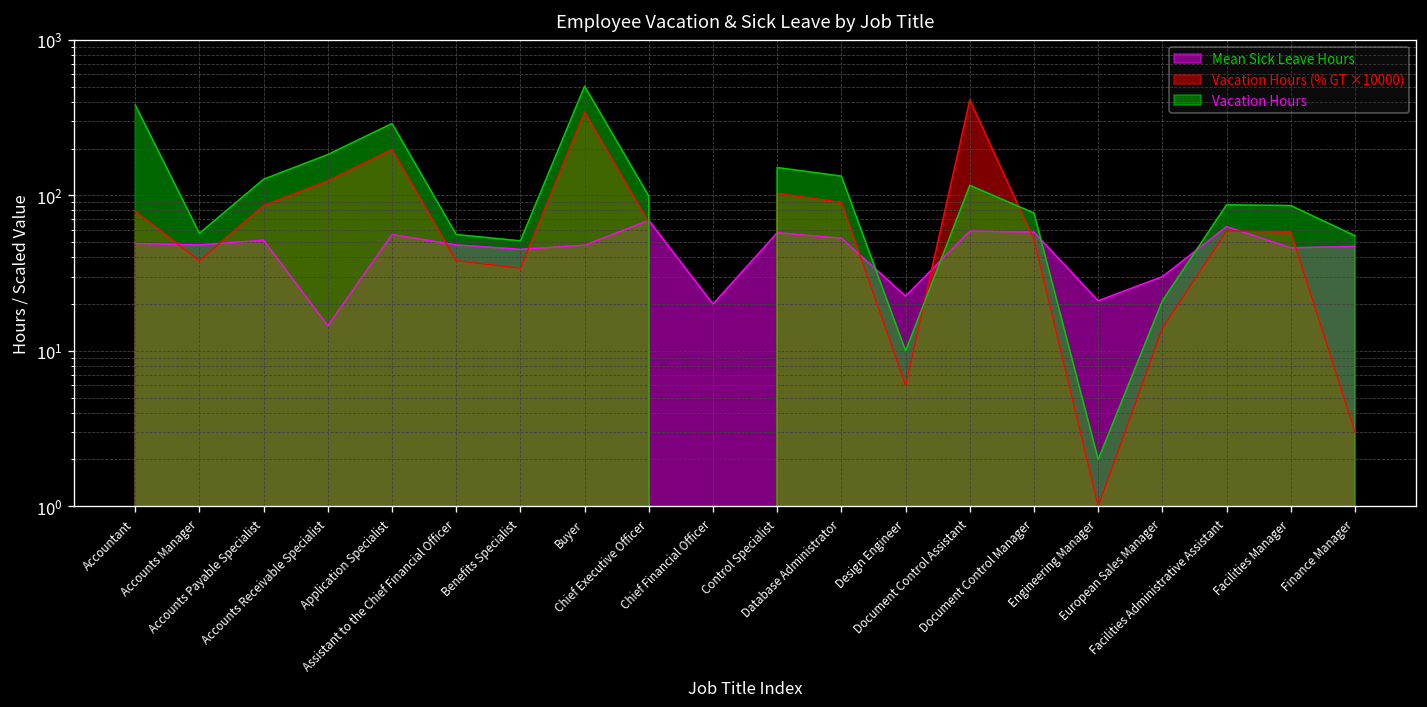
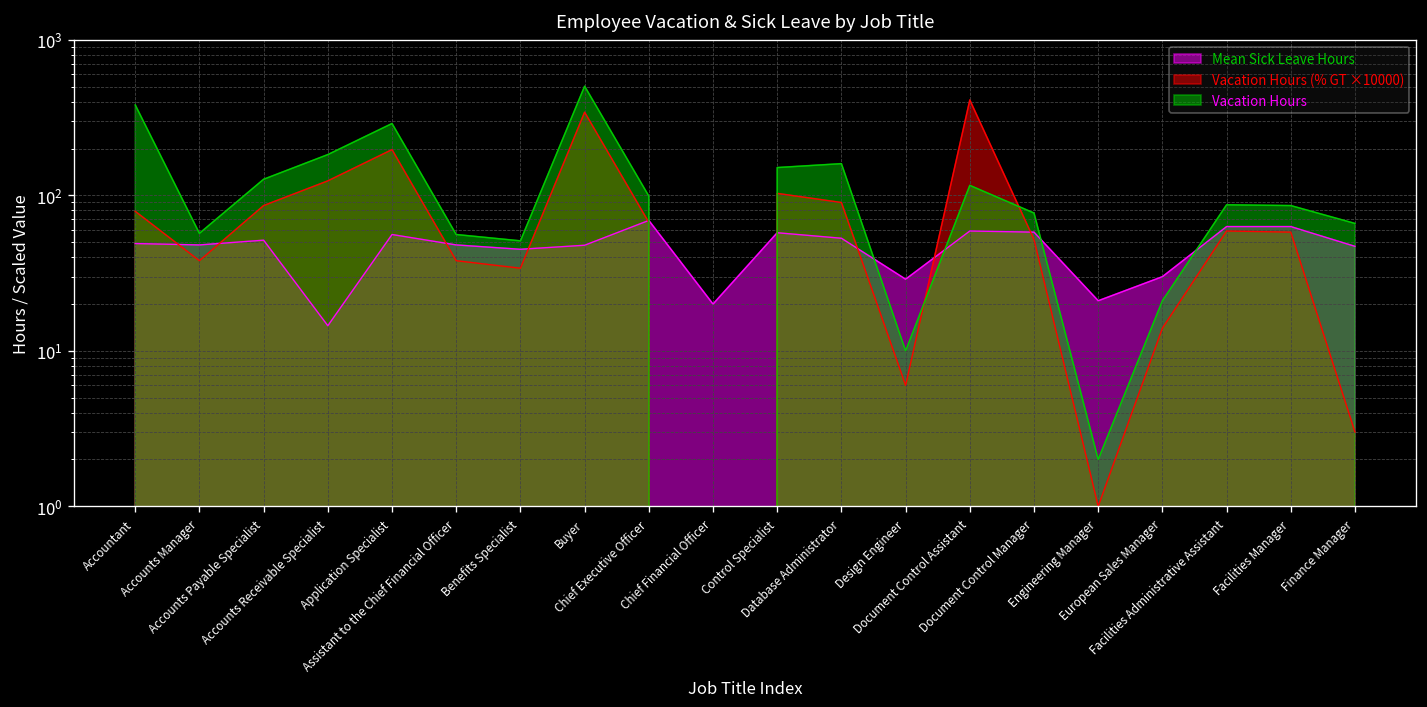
  {
    "Mean Sick Leave Hours": {
      "Accountant": 49,
      "Accounts Manager": 48,
      "Accounts Payable Specialist": 52,
      "Accounts Receivable Specialist": 15,
      "Application Specialist": 56,
      "Assistant to the Chief Financial Officer": 48,
      "Benefits Specialist": 45,
      "Buyer": 48,
      "Chief Financial Officer": 20,
      "Control Specialist": 60,
      "Database Administrator": 53,
-     "Design Engineer": 23,
+     "Design Engineer": 29,
      "Document Control Assistant": 60,
      "Document Control Manager": 60,
      "Engineering Manager": 21,
      "European Sales Manager": 30,
      "Facilities Administrative Assistant": 60,
-     "Facilities Manager": 46,
+     "Facilities Manager": 60,
      "Finance Manager": 47
    },
    "Vacation Hours (% GT ×10000)": {
      "Accountant": 80,
      "Accounts Manager": 38,
      "Accounts Payable Specialist": 90,
      "Accounts Receivable Specialist": 120,
      "Application Specialist": 200,
      "Assistant to the Chief Financial Officer": 38,
      "Benefits Specialist": 34,
      "Buyer": 340,
      "Control Specialist": 100,
      "Database Administrator": 90,
      "Design Engineer": 6,
      "Document Control Assistant": 410,
      "Document Control Manager": 52,
      "Engineering Manager": 1,
      "European Sales Manager": 14,
      "Facilities Administrative Assistant": 60,
      "Facilities Manager": 60,
      "Finance Manager": 3
    },
    "Vacation Hours": {
      "Accountant": 380,
      "Accounts Manager": 60,
      "Accounts Payable Specialist": 130,
      "Accounts Receivable Specialist": 180,
      "Application Specialist": 290,
      "Assistant to the Chief Financial Officer": 56,
      "Benefits Specialist": 51,
      "Buyer": 500,
      "Chief Executive Officer": 100,
      "Control Specialist": 150,
-     "Database Administrator": 130,
+     "Database Administrator": 160,
      "Design Engineer": 10,
      "Document Control Assistant": 120,
      "Document Control Manager": 80,
      "Engineering Manager": 2,
      "European Sales Manager": 21,
      "Facilities Administrative Assistant": 90,
      "Facilities Manager": 90,
-     "Finance Manager": 55
+     "Finance Manager": 70
    }
  }
